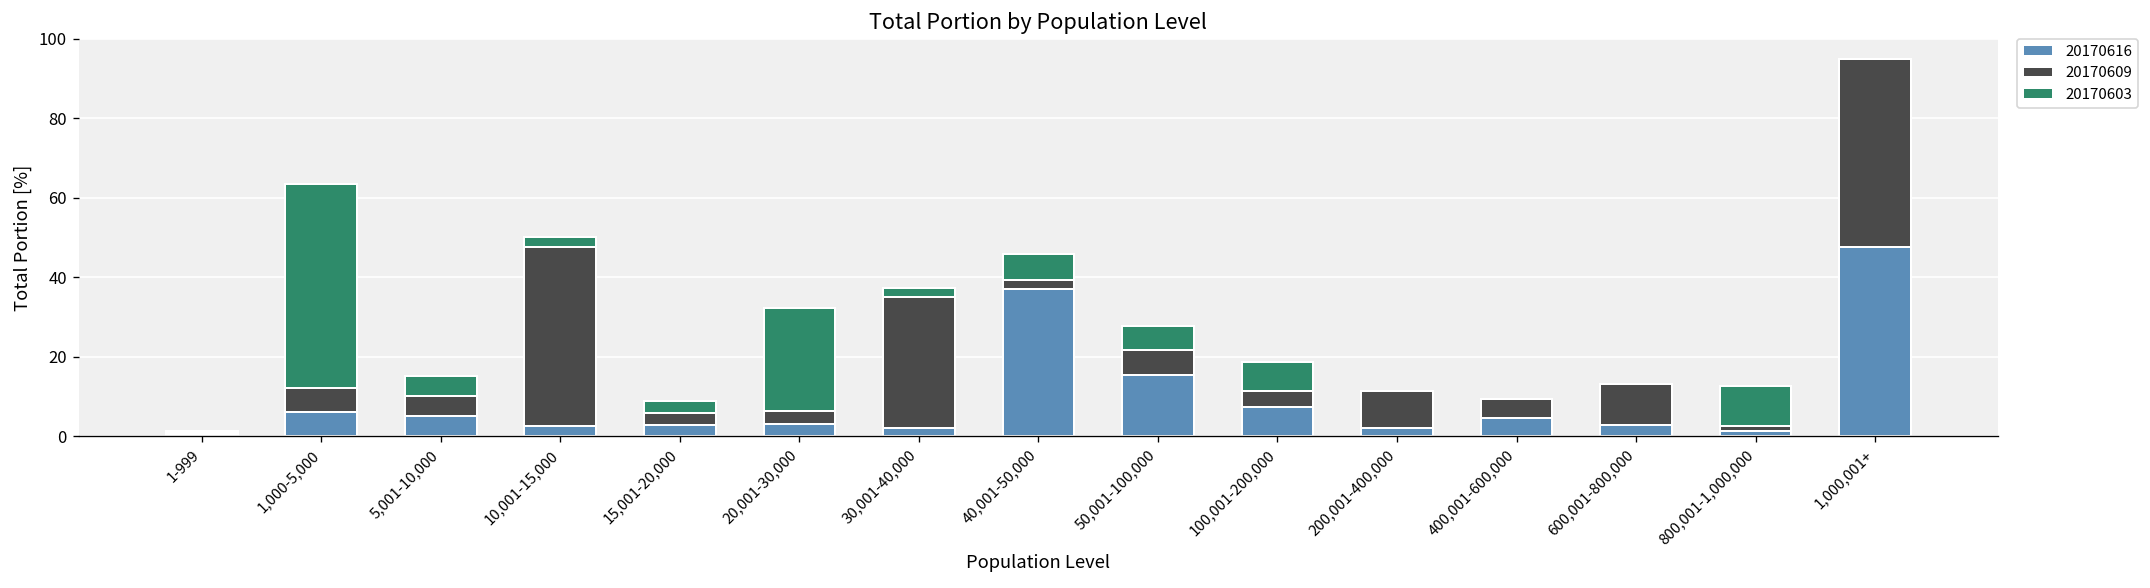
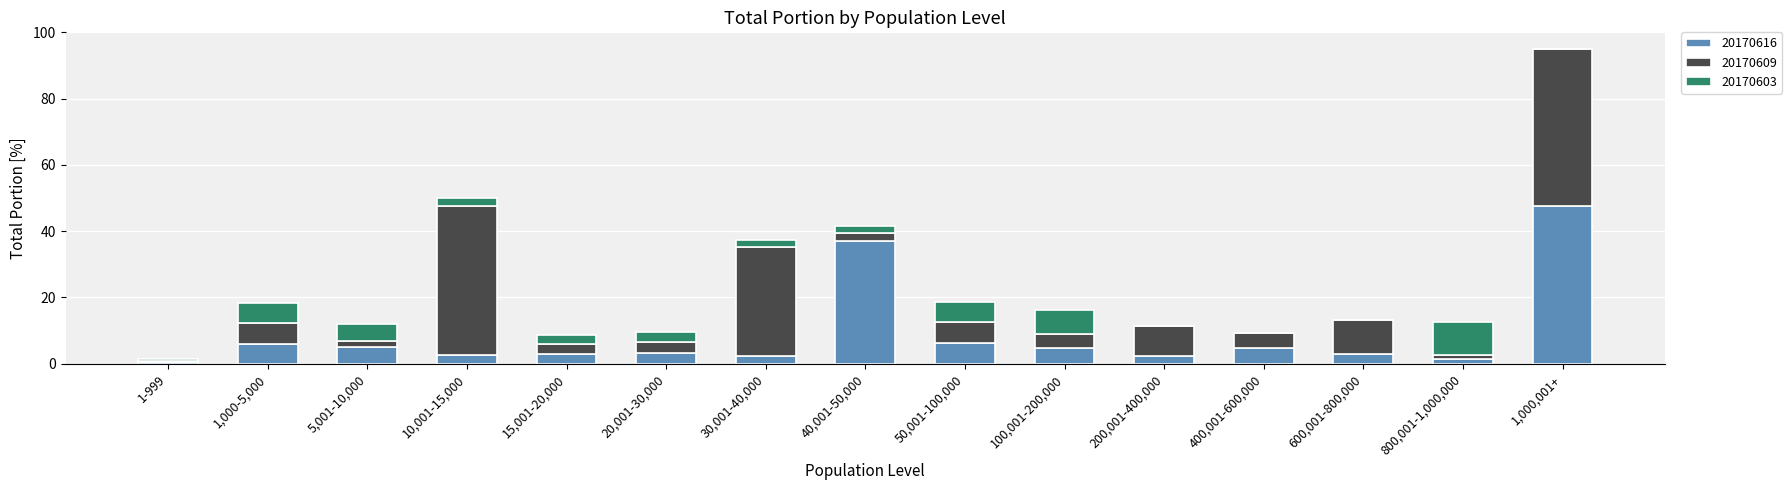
  {
    "20170616": {
      "1,000-5,000": 6,
      "5,001-10,000": 5,
      "10,001-15,000": 3,
      "15,001-20,000": 3,
      "20,001-30,000": 3,
      "30,001-40,000": 2,
      "40,001-50,000": 37,
-     "50,001-100,000": 15,
-     "100,001-200,000": 7,
+     "50,001-100,000": 6,
+     "100,001-200,000": 5,
      "200,001-400,000": 2,
      "400,001-600,000": 5,
      "600,001-800,000": 3,
      "800,001-1,000,000": 1,
      "1,000,001+": 48
    },
    "20170609": {
      "1,000-5,000": 6,
-     "5,001-10,000": 5,
+     "5,001-10,000": 2,
      "10,001-15,000": 45,
      "15,001-20,000": 3,
      "20,001-30,000": 3,
      "30,001-40,000": 33,
      "40,001-50,000": 2,
      "50,001-100,000": 6,
      "100,001-200,000": 4,
      "200,001-400,000": 9,
      "400,001-600,000": 5,
      "600,001-800,000": 10,
      "800,001-1,000,000": 1,
      "1,000,001+": 47
    },
    "20170603": {
-     "1,000-5,000": 51,
+     "1,000-5,000": 6,
      "5,001-10,000": 5,
      "10,001-15,000": 3,
      "15,001-20,000": 3,
-     "20,001-30,000": 26,
+     "20,001-30,000": 3,
      "30,001-40,000": 2,
-     "40,001-50,000": 7,
+     "40,001-50,000": 2,
      "50,001-100,000": 6,
      "100,001-200,000": 7,
      "200,001-400,000": 0,
      "400,001-600,000": 0,
      "600,001-800,000": 0,
      "800,001-1,000,000": 10,
      "1,000,001+": 0
    }
  }
